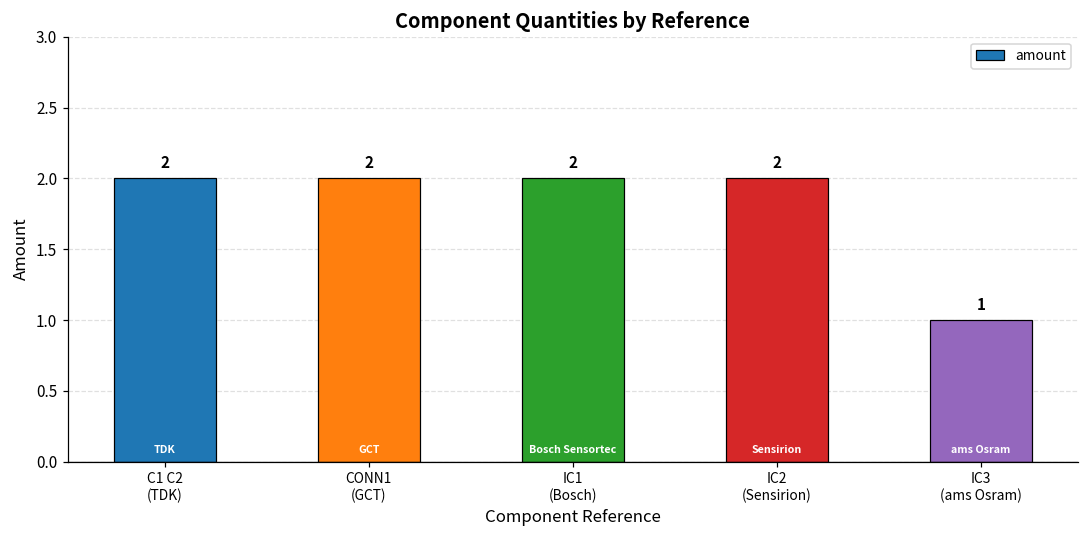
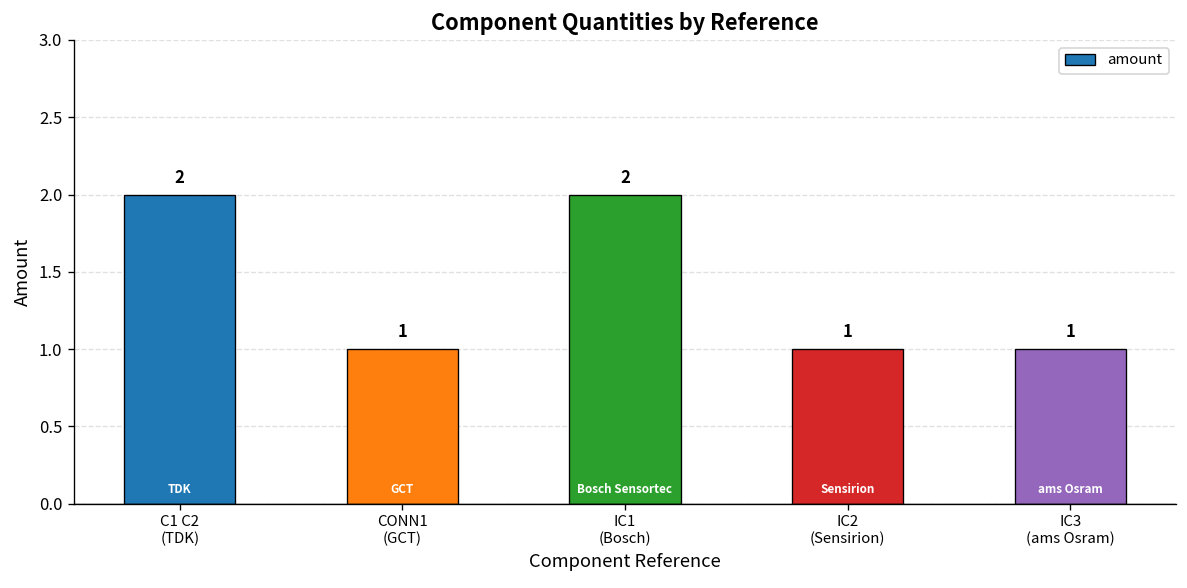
  {
    "C1 C2 (TDK)": 2,
-   "CONN1 (GCT)": 2,
+   "CONN1 (GCT)": 1,
    "IC1 (Bosch)": 2,
-   "IC2 (Sensirion)": 2,
+   "IC2 (Sensirion)": 1,
    "IC3 (ams Osram)": 1
  }
